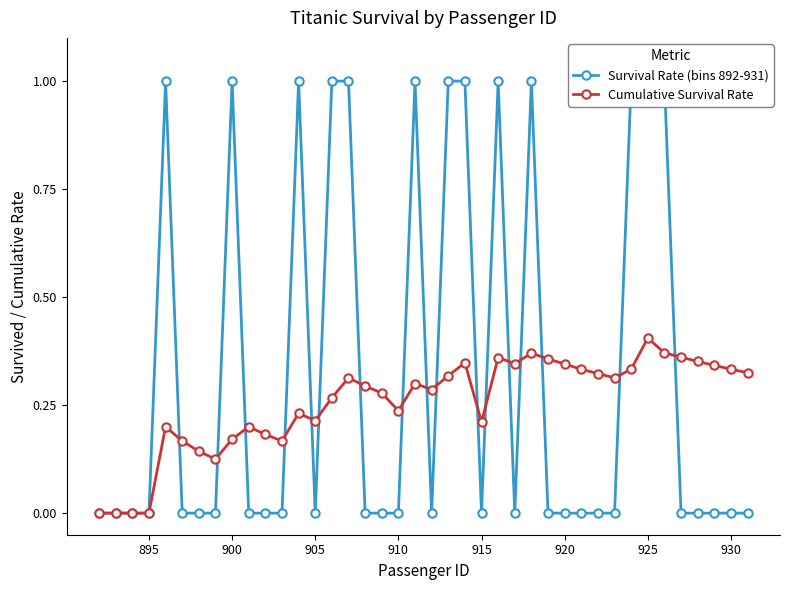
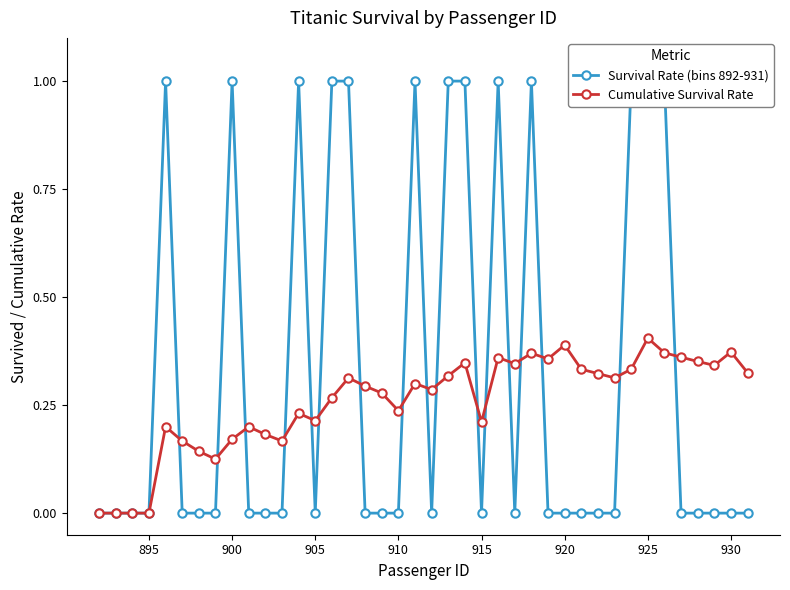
  {
    "Survival Rate (bins 892-931)": {
      "900": 1.00,
      "905": 0.00,
      "910": 0.00,
      "915": 0.00,
      "920": 0.00,
      "930": 0.00
    },
    "Cumulative Survival Rate": {
      "900": 0.17,
      "905": 0.21,
      "910": 0.24,
      "915": 0.21,
-     "920": 0.35,
+     "920": 0.39,
      "925": 0.41,
-     "930": 0.33
+     "930": 0.37
    }
  }
